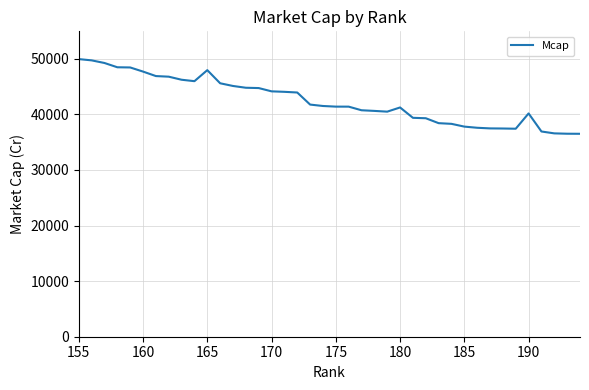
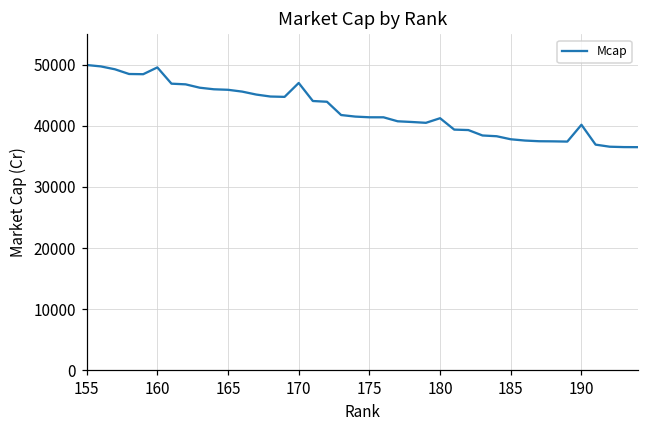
  {
    "155": 50000,
-   "160": 48000,
-   "165": 48000,
-   "170": 44000,
+   "160": 50000,
+   "165": 46000,
+   "170": 47000,
    "175": 41000,
    "180": 41000,
    "185": 38000,
    "190": 40000
  }
